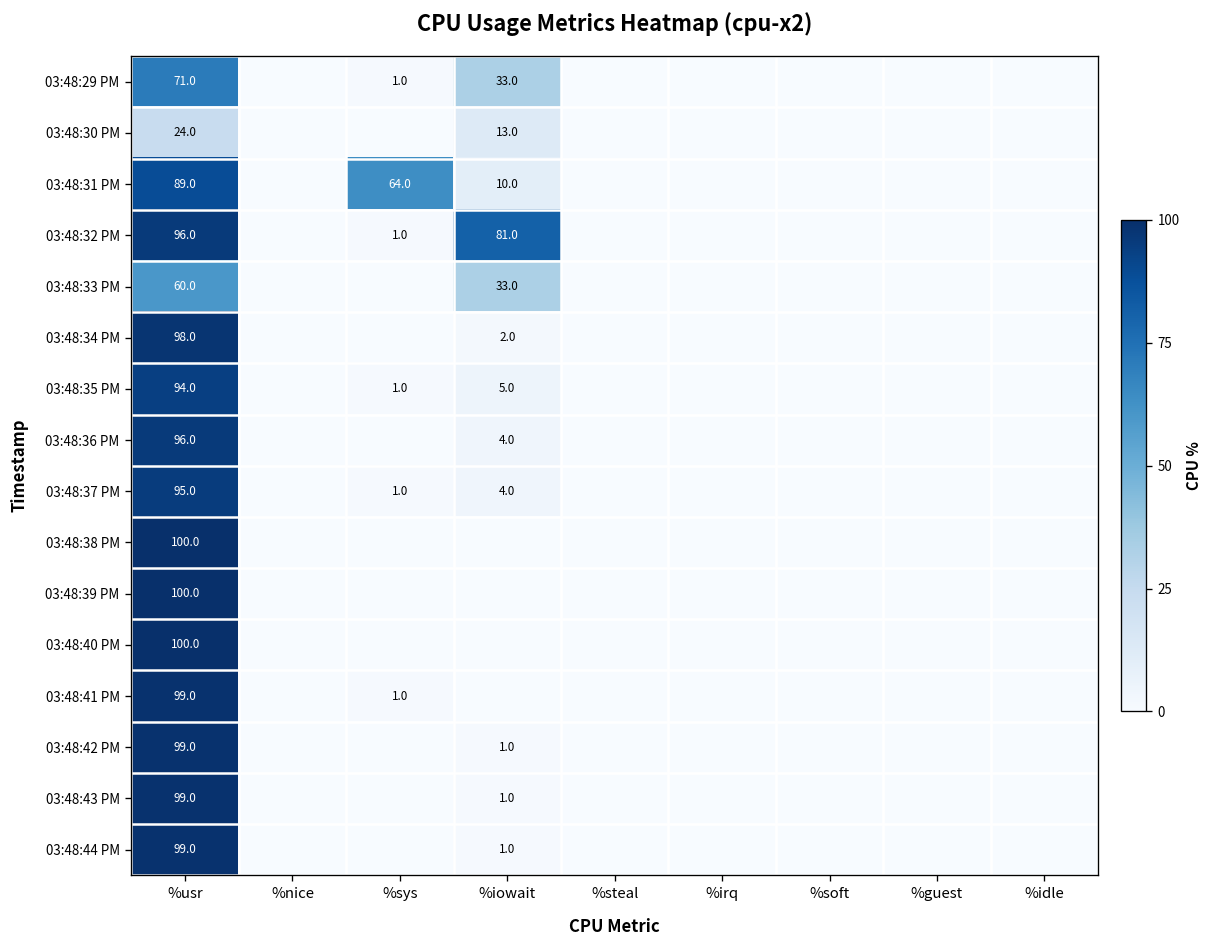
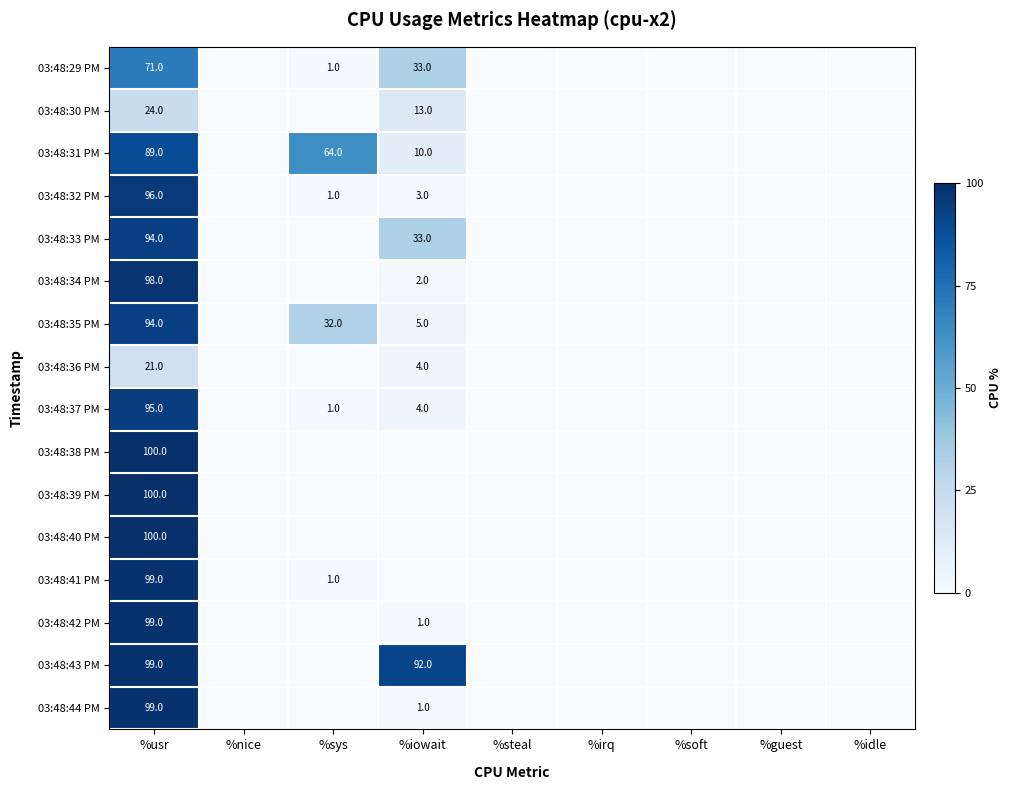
  {
    "03:48:29 PM": {
      "%usr": 71.0,
      "%sys": 1.0,
      "%iowait": 33.0
    },
    "03:48:30 PM": {
      "%usr": 24.0,
      "%iowait": 13.0
    },
    "03:48:31 PM": {
      "%usr": 89.0,
      "%sys": 64.0,
      "%iowait": 10.0
    },
    "03:48:32 PM": {
      "%usr": 96.0,
      "%sys": 1.0,
-     "%iowait": 81.0
+     "%iowait": 3.0
    },
    "03:48:33 PM": {
-     "%usr": 60.0,
+     "%usr": 94.0,
      "%iowait": 33.0
    },
    "03:48:34 PM": {
      "%usr": 98.0,
      "%iowait": 2.0
    },
    "03:48:35 PM": {
      "%usr": 94.0,
-     "%sys": 1.0,
+     "%sys": 32.0,
      "%iowait": 5.0
    },
    "03:48:36 PM": {
-     "%usr": 96.0,
+     "%usr": 21.0,
      "%iowait": 4.0
    },
    "03:48:37 PM": {
      "%usr": 95.0,
      "%sys": 1.0,
      "%iowait": 4.0
    },
    "03:48:38 PM": {
      "%usr": 100.0
    },
    "03:48:39 PM": {
      "%usr": 100.0
    },
    "03:48:40 PM": {
      "%usr": 100.0
    },
    "03:48:41 PM": {
      "%usr": 99.0,
      "%sys": 1.0
    },
    "03:48:42 PM": {
      "%usr": 99.0,
      "%iowait": 1.0
    },
    "03:48:43 PM": {
      "%usr": 99.0,
-     "%iowait": 1.0
+     "%iowait": 92.0
    },
    "03:48:44 PM": {
      "%usr": 99.0,
      "%iowait": 1.0
    }
  }
